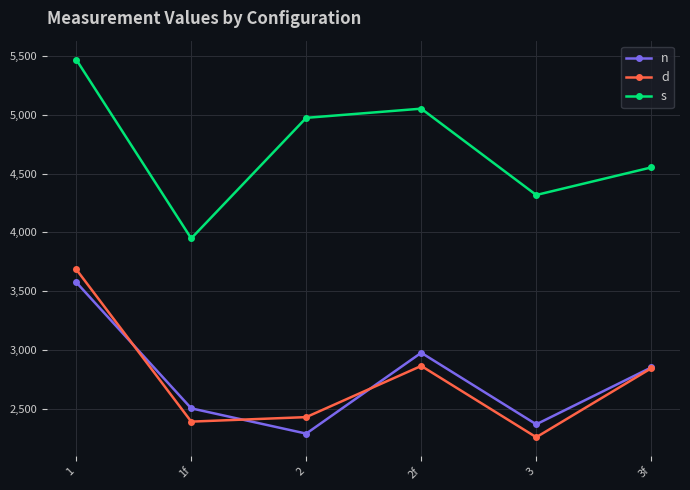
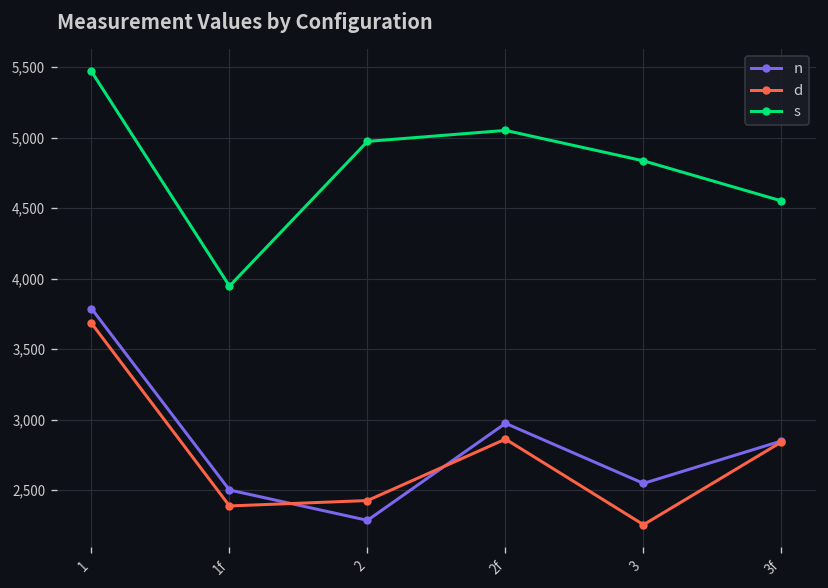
  {
    "n": {
-     "1": "3,580",
+     "1": "3,790",
      "1f": "2,500",
      "2": "2,290",
      "2f": "2,980",
-     "3": "2,370"
+     "3": "2,550"
    },
    "d": {
      "1": "3,680",
      "1f": "2,390",
      "2": "2,430",
      "2f": "2,860",
      "3": "2,260"
    },
    "s": {
      "1": "5,470",
      "1f": "3,950",
      "2": "4,970",
      "2f": "5,050",
-     "3": "4,320",
+     "3": "4,840",
      "3f": "4,550"
    }
  }
